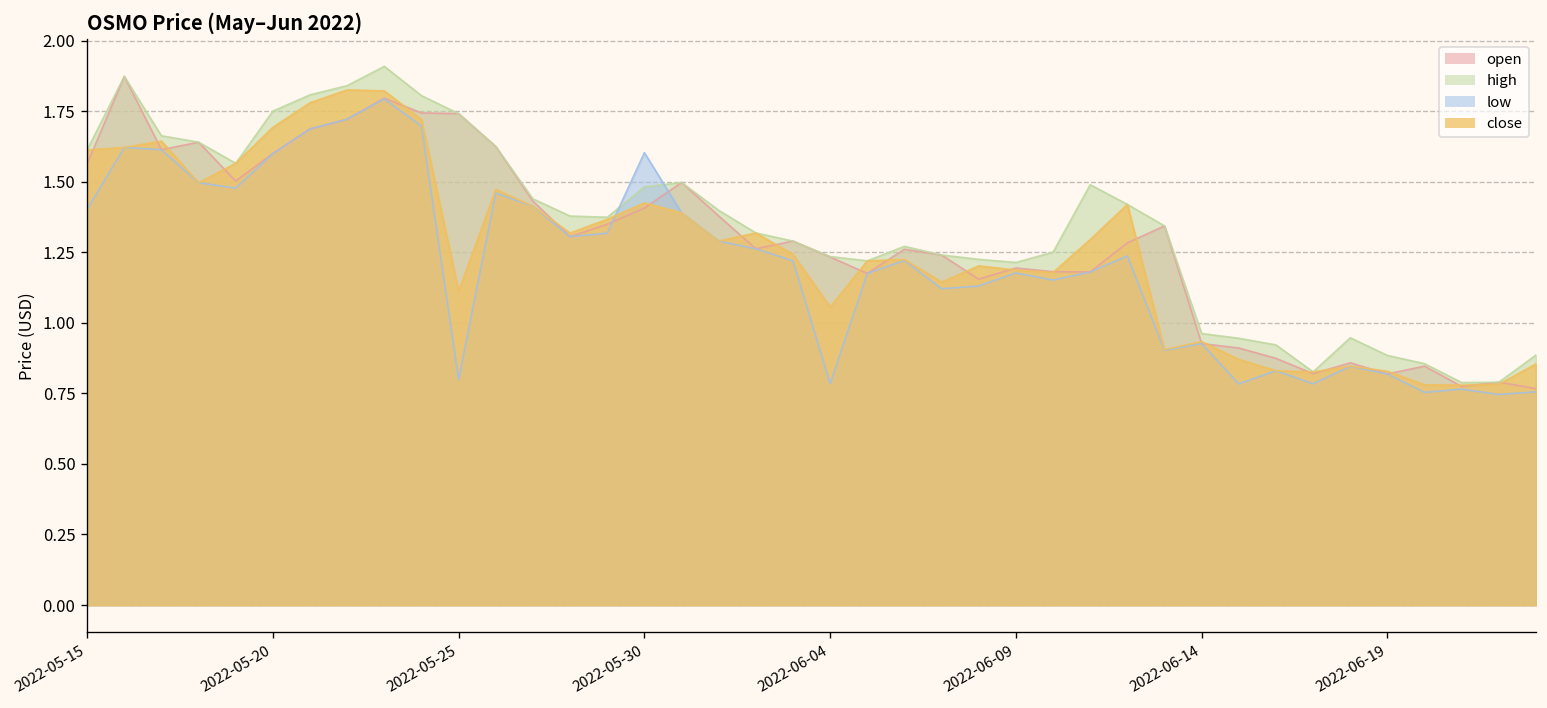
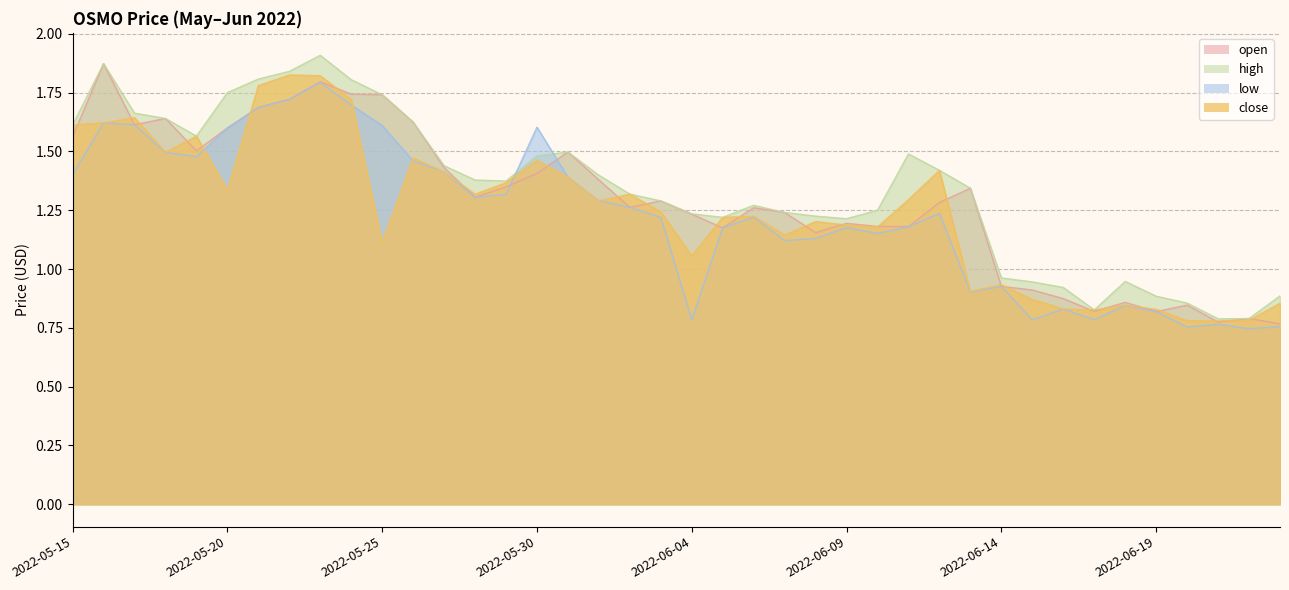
  {
    "low": {
      "2022-05-15": 1.40,
-     "2022-05-25": 0.80,
+     "2022-05-25": 1.61,
      "2022-05-30": 1.60,
      "2022-06-04": 0.78
    },
    "close": {
-     "2022-05-20": 1.69,
+     "2022-05-20": 1.34,
      "2022-05-25": 1.11,
-     "2022-05-30": 1.43,
+     "2022-05-30": 1.46,
      "2022-06-04": 1.06
    }
  }
